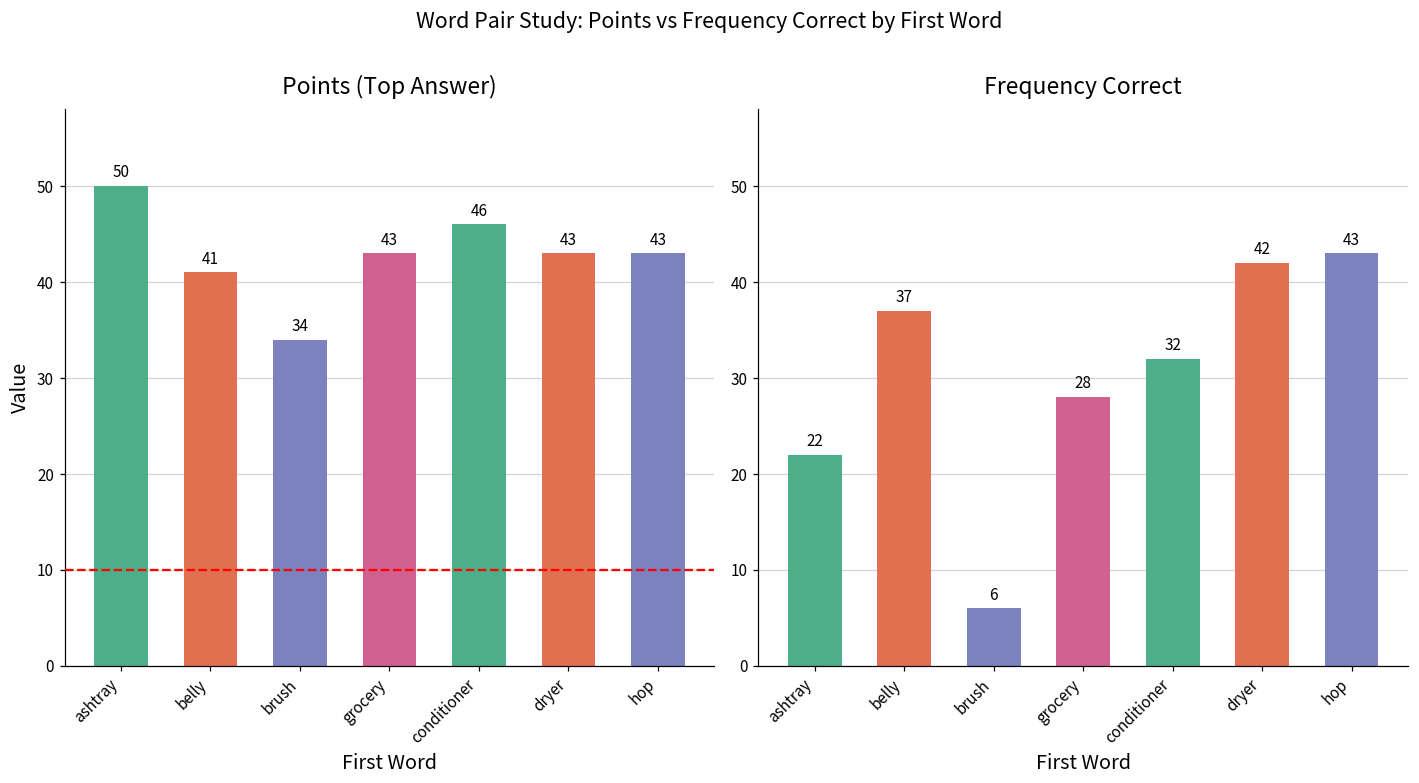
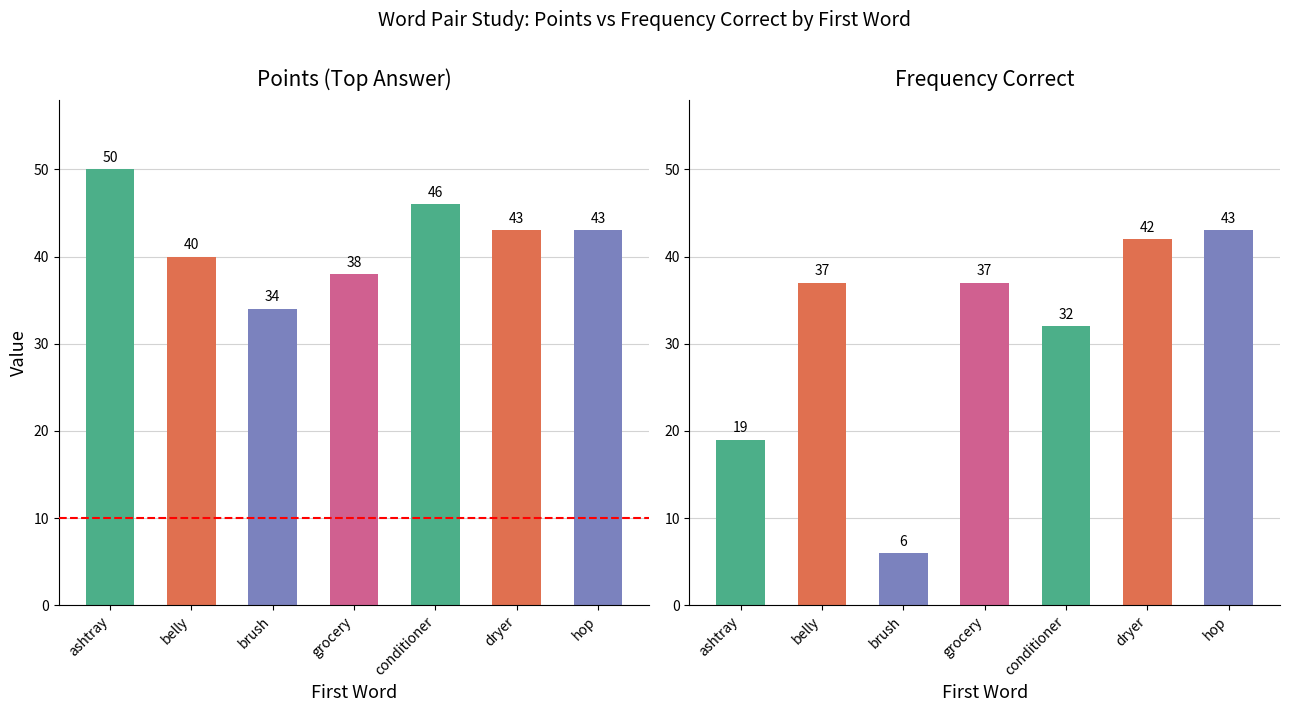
  {
    "Points (Top Answer)": {
      "ashtray": 50,
-     "belly": 41,
+     "belly": 40,
      "brush": 34,
-     "grocery": 43,
+     "grocery": 38,
      "conditioner": 46,
      "dryer": 43,
      "hop": 43
    },
    "Frequency Correct": {
-     "ashtray": 22,
+     "ashtray": 19,
      "belly": 37,
      "brush": 6,
-     "grocery": 28,
+     "grocery": 37,
      "conditioner": 32,
      "dryer": 42,
      "hop": 43
    }
  }
